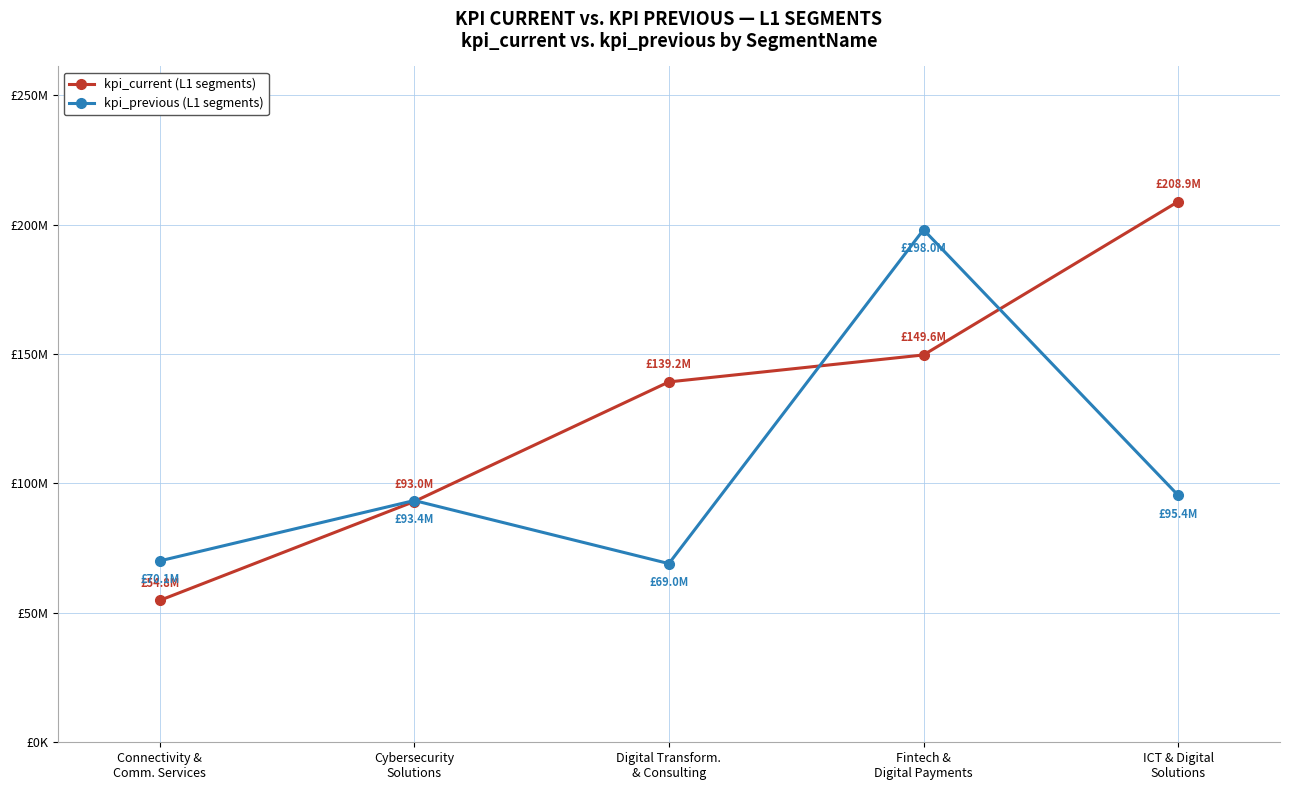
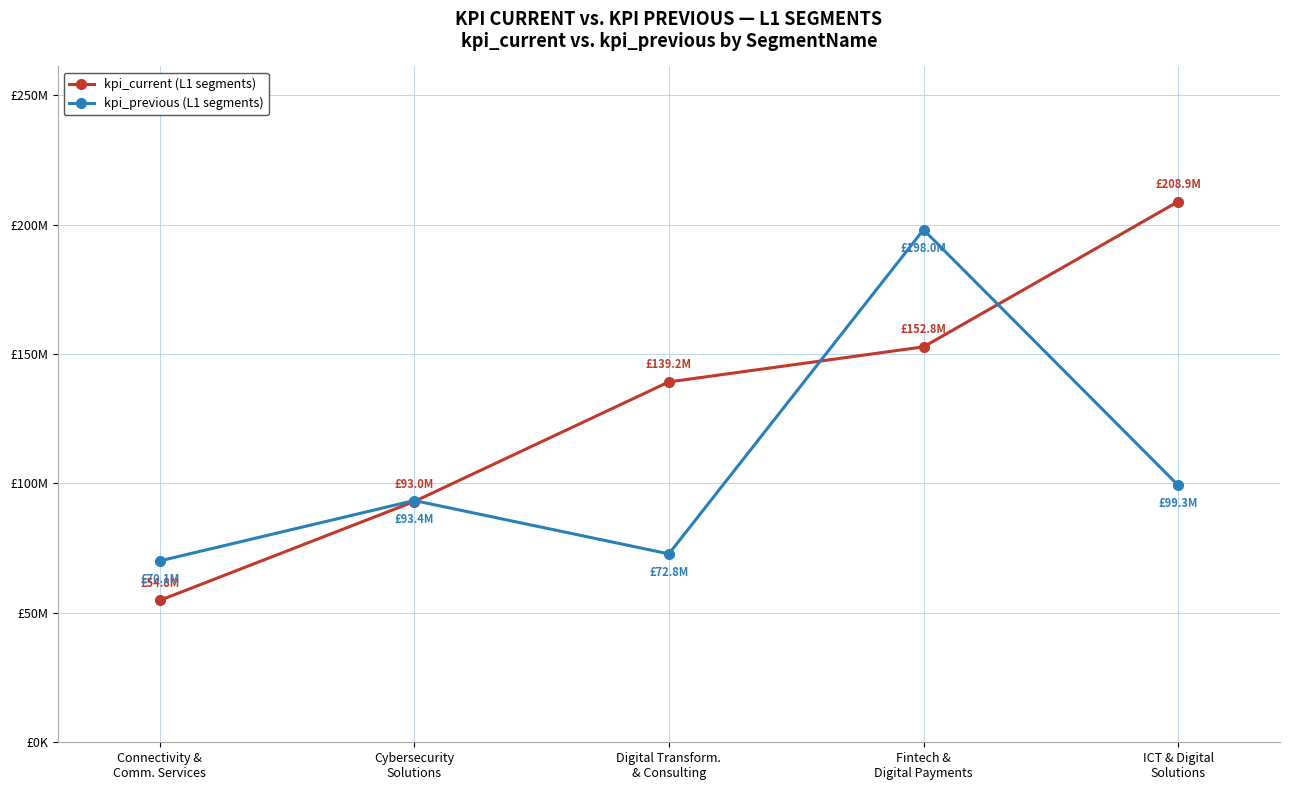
  {
    "kpi_current (L1 segments)": {
      "Digital Transform. & Consulting": "£139.2M",
-     "Fintech & Digital Payments": "£149.6M",
+     "Fintech & Digital Payments": "£152.8M",
      "ICT & Digital Solutions": "£208.9M"
    },
    "kpi_previous (L1 segments)": {
-     "Digital Transform. & Consulting": "£69.0M",
+     "Digital Transform. & Consulting": "£72.8M",
      "Fintech & Digital Payments": "£198.0M",
-     "ICT & Digital Solutions": "£95.4M"
+     "ICT & Digital Solutions": "£99.3M"
    }
  }
